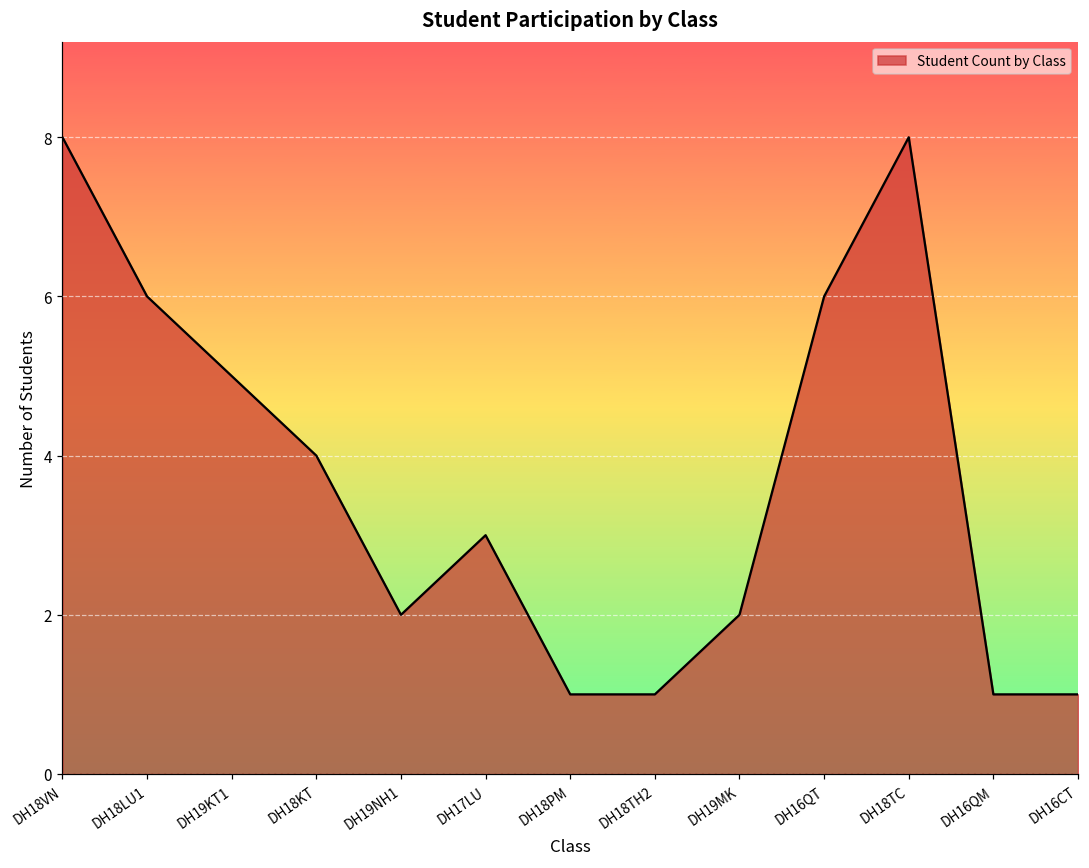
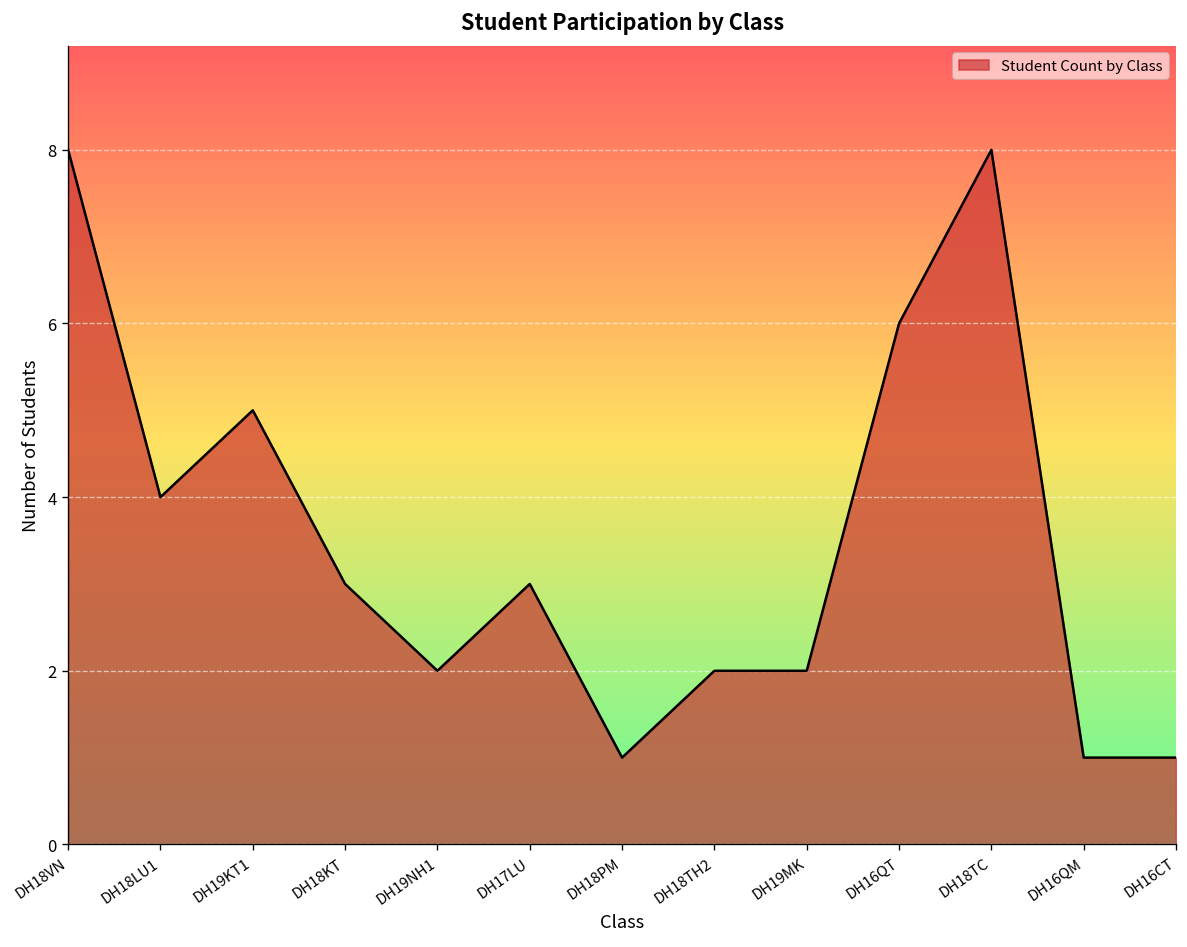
  {
    "DH18VN": 8,
-   "DH18LU1": 6,
+   "DH18LU1": 4,
    "DH19KT1": 5,
-   "DH18KT": 4,
+   "DH18KT": 3,
    "DH19NH1": 2,
    "DH17LU": 3,
    "DH18PM": 1,
-   "DH18TH2": 1,
+   "DH18TH2": 2,
    "DH19MK": 2,
    "DH16QT": 6,
    "DH18TC": 8,
    "DH16QM": 1,
    "DH16CT": 1
  }
